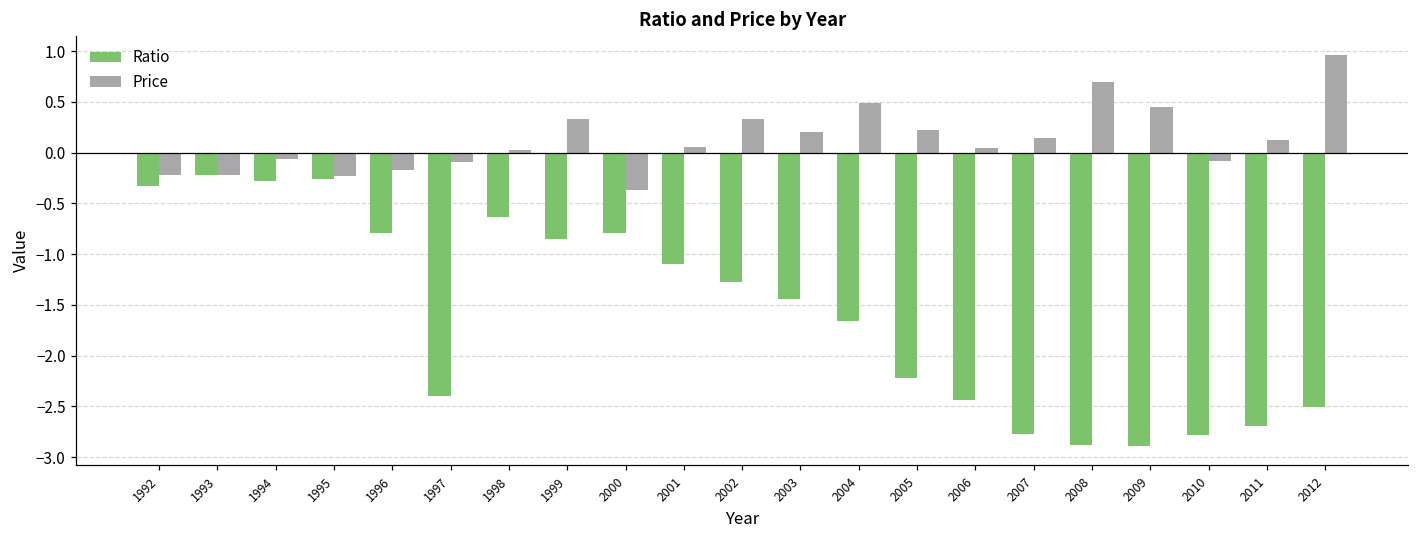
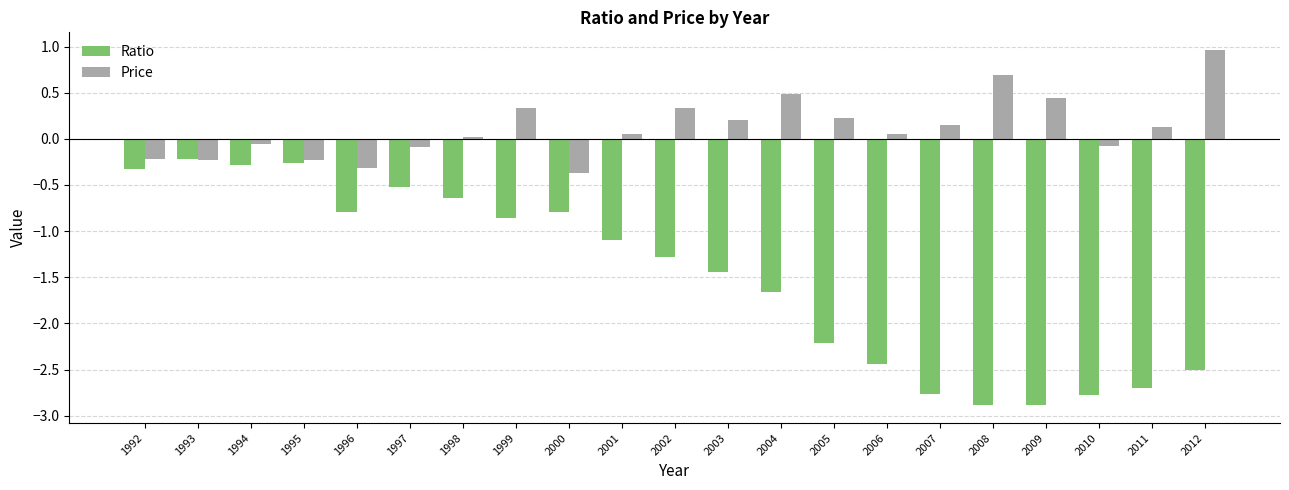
  {
    "Ratio": {
      "1992": -0.3,
      "1993": -0.2,
      "1994": -0.3,
      "1995": -0.3,
      "1996": -0.8,
-     "1997": -2.4,
+     "1997": -0.5,
      "1998": -0.6,
      "1999": -0.9,
      "2000": -0.8,
      "2001": -1.1,
      "2002": -1.3,
      "2003": -1.4,
      "2004": -1.7,
      "2005": -2.2,
      "2006": -2.4,
      "2007": -2.8,
      "2008": -2.9,
      "2009": -2.9,
      "2010": -2.8,
      "2011": -2.7,
      "2012": -2.5
    },
    "Price": {
      "1992": -0.2,
      "1993": -0.2,
      "1994": -0.1,
      "1995": -0.2,
-     "1996": -0.2,
+     "1996": -0.3,
      "1997": -0.1,
      "1999": 0.3,
      "2000": -0.4,
      "2001": 0.1,
      "2002": 0.3,
      "2003": 0.2,
      "2004": 0.5,
      "2005": 0.2,
      "2006": 0.1,
      "2007": 0.1,
      "2008": 0.7,
      "2009": 0.4,
      "2010": -0.1,
      "2011": 0.1,
      "2012": 1.0
    }
  }
